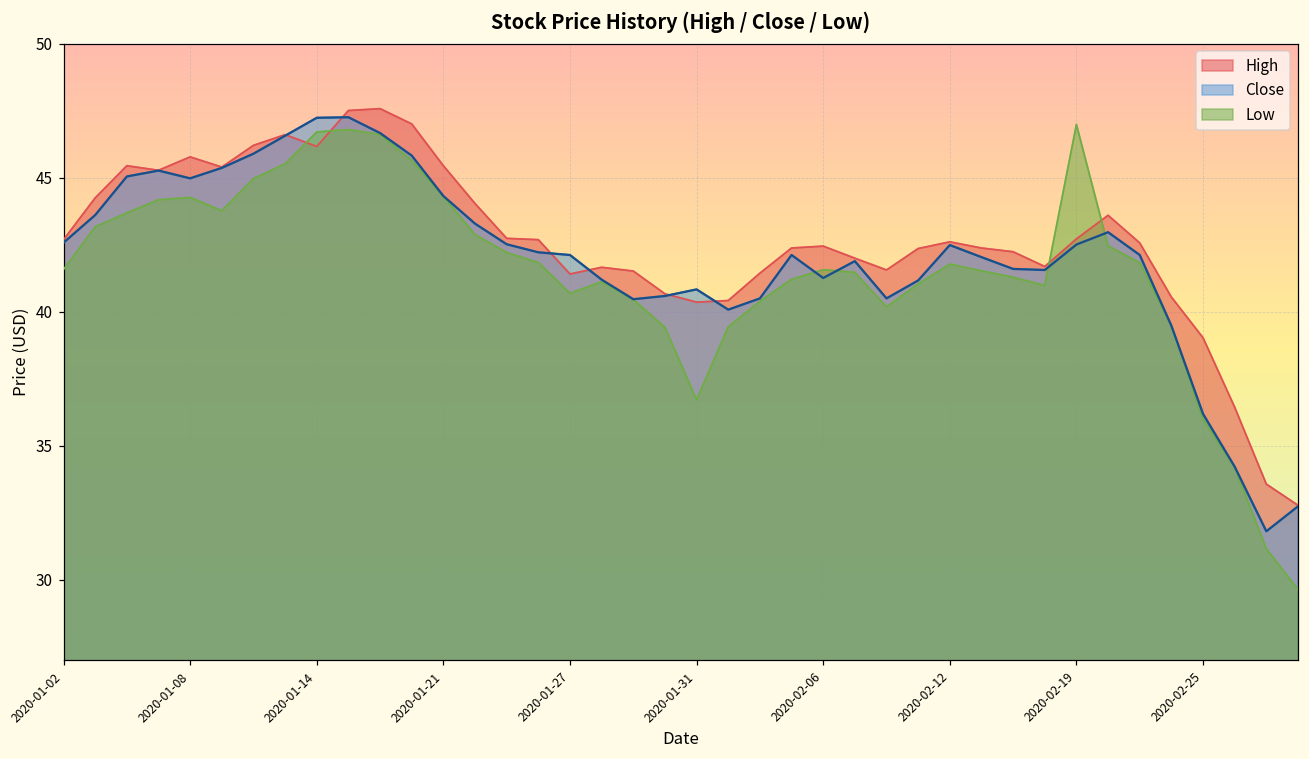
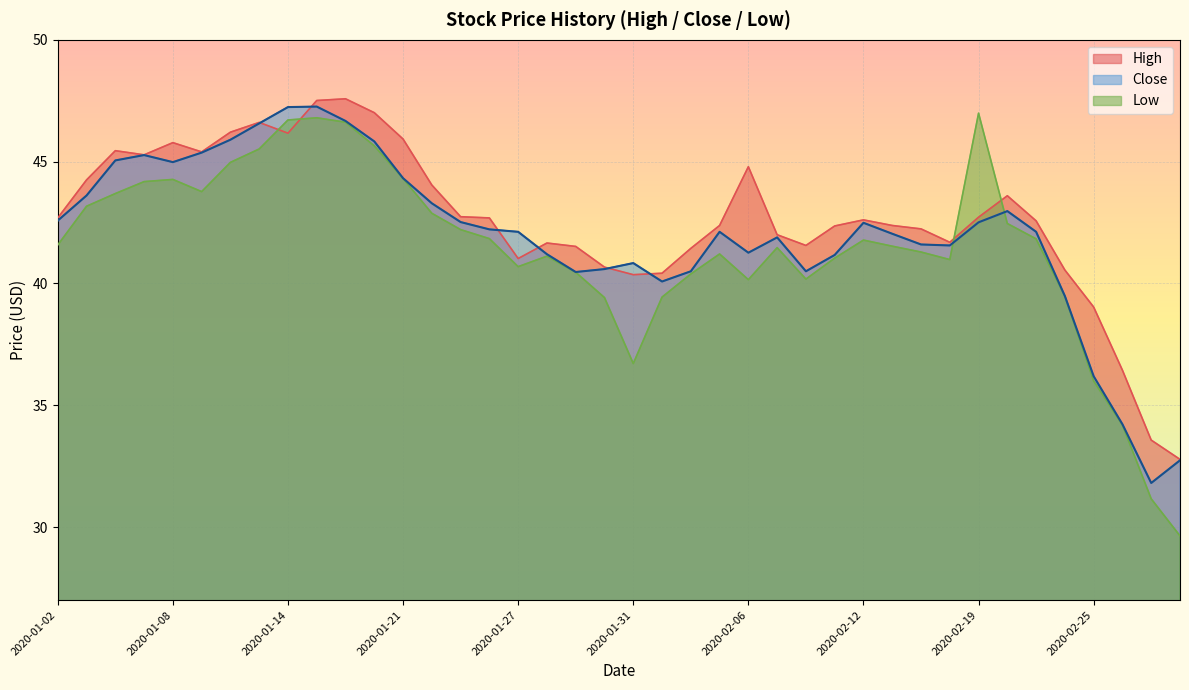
  {
    "High": {
      "2020-01-02": 42.7,
      "2020-01-08": 45.8,
      "2020-01-14": 46.2,
-     "2020-01-21": 45.5,
-     "2020-01-27": 41.4,
+     "2020-01-21": 45.9,
+     "2020-01-27": 41.0,
      "2020-01-31": 40.4,
-     "2020-02-06": 42.5,
+     "2020-02-06": 44.8,
      "2020-02-12": 42.6,
      "2020-02-19": 42.7,
      "2020-02-25": 39.0
    },
    "Close": {
      "2020-01-02": 42.6,
      "2020-01-08": 45.0,
      "2020-01-14": 47.2,
      "2020-01-27": 42.1,
      "2020-01-31": 40.8,
      "2020-02-06": 41.3,
      "2020-02-12": 42.5,
      "2020-02-19": 42.5,
      "2020-02-25": 36.2
    },
    "Low": {
      "2020-01-02": 41.6,
      "2020-01-08": 44.3,
      "2020-01-14": 46.7,
      "2020-01-27": 40.7,
      "2020-01-31": 36.7,
-     "2020-02-06": 41.6,
+     "2020-02-06": 40.2,
      "2020-02-12": 41.8,
      "2020-02-19": 47.0,
      "2020-02-25": 36.0
    }
  }
